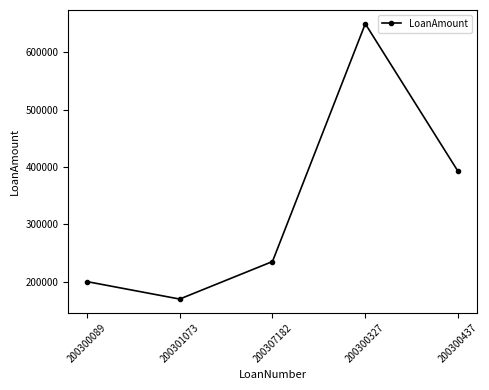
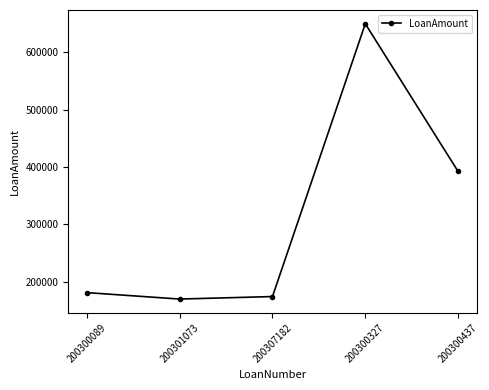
  {
-   "200300089": 200000,
+   "200300089": 180000,
    "200301073": 170000,
-   "200307182": 240000,
+   "200307182": 170000,
    "200300327": 650000,
    "200300437": 390000
  }
